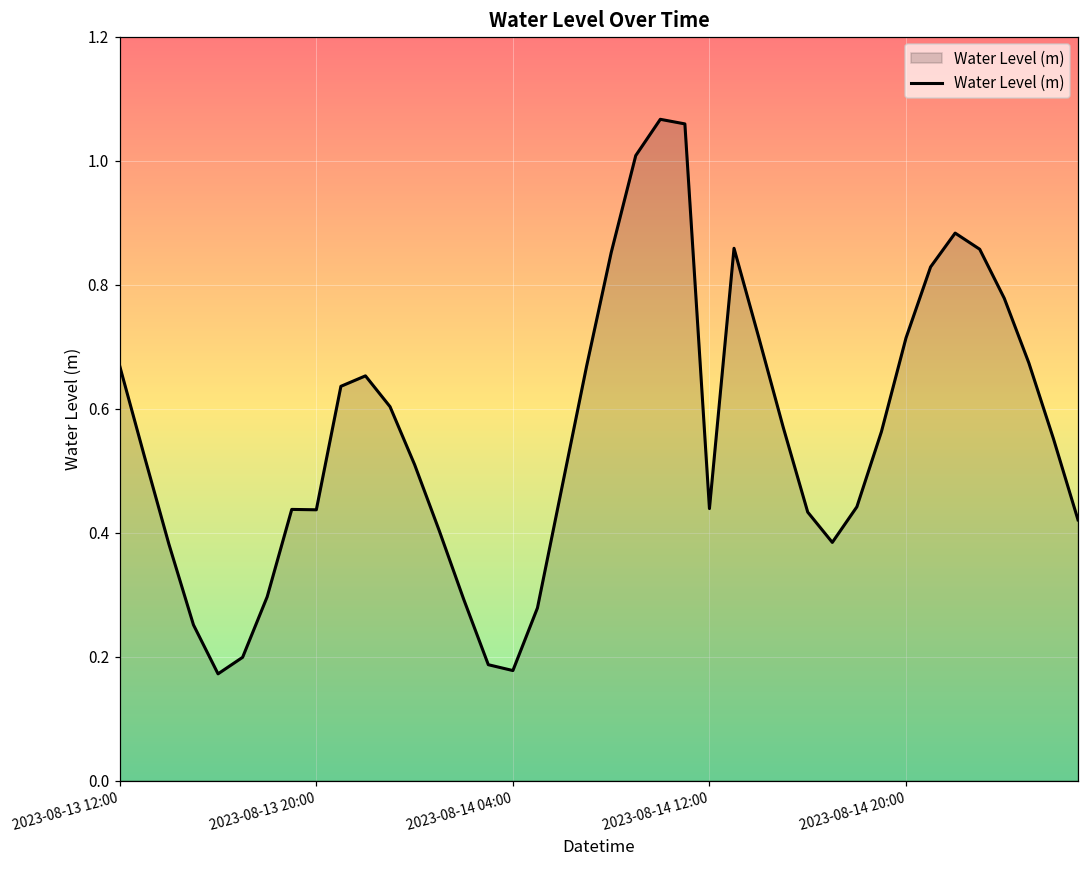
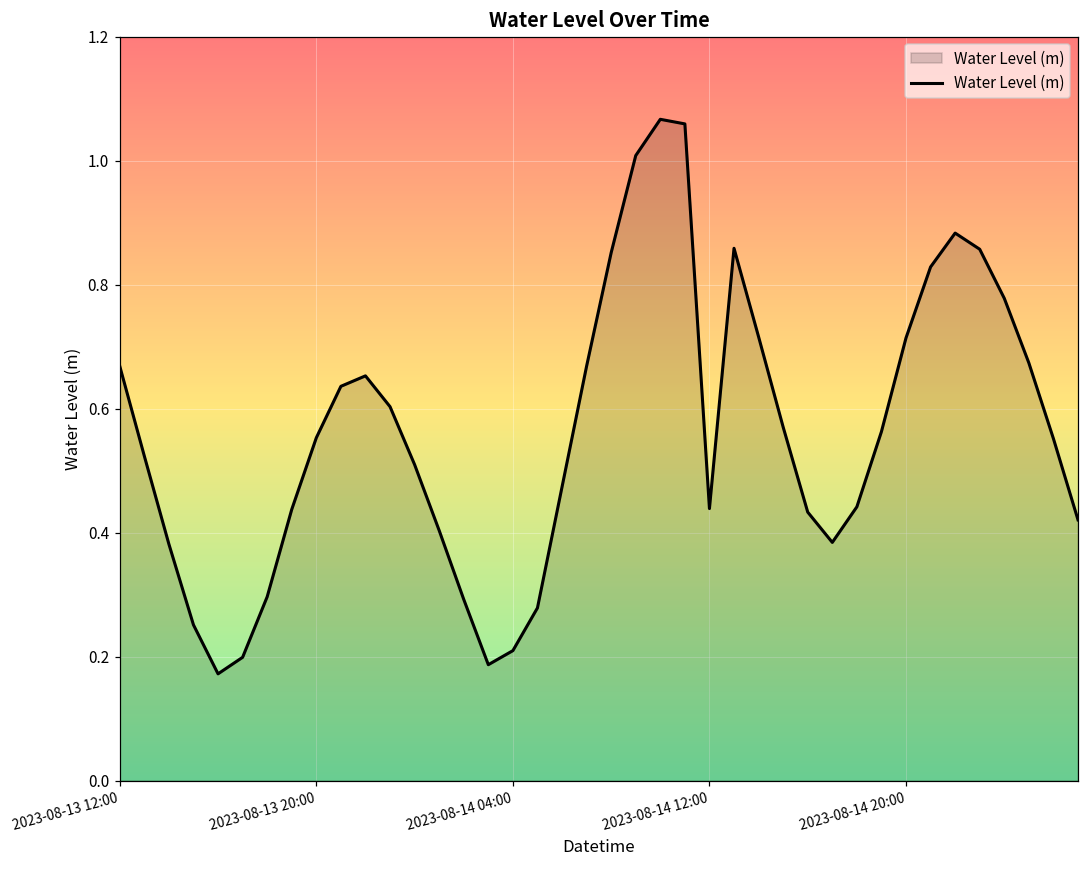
  {
    "2023-08-13 12:00": 0.67,
-   "2023-08-13 20:00": 0.44,
-   "2023-08-14 04:00": 0.18,
+   "2023-08-13 20:00": 0.55,
+   "2023-08-14 04:00": 0.21,
    "2023-08-14 12:00": 0.44,
    "2023-08-14 20:00": 0.71
  }
